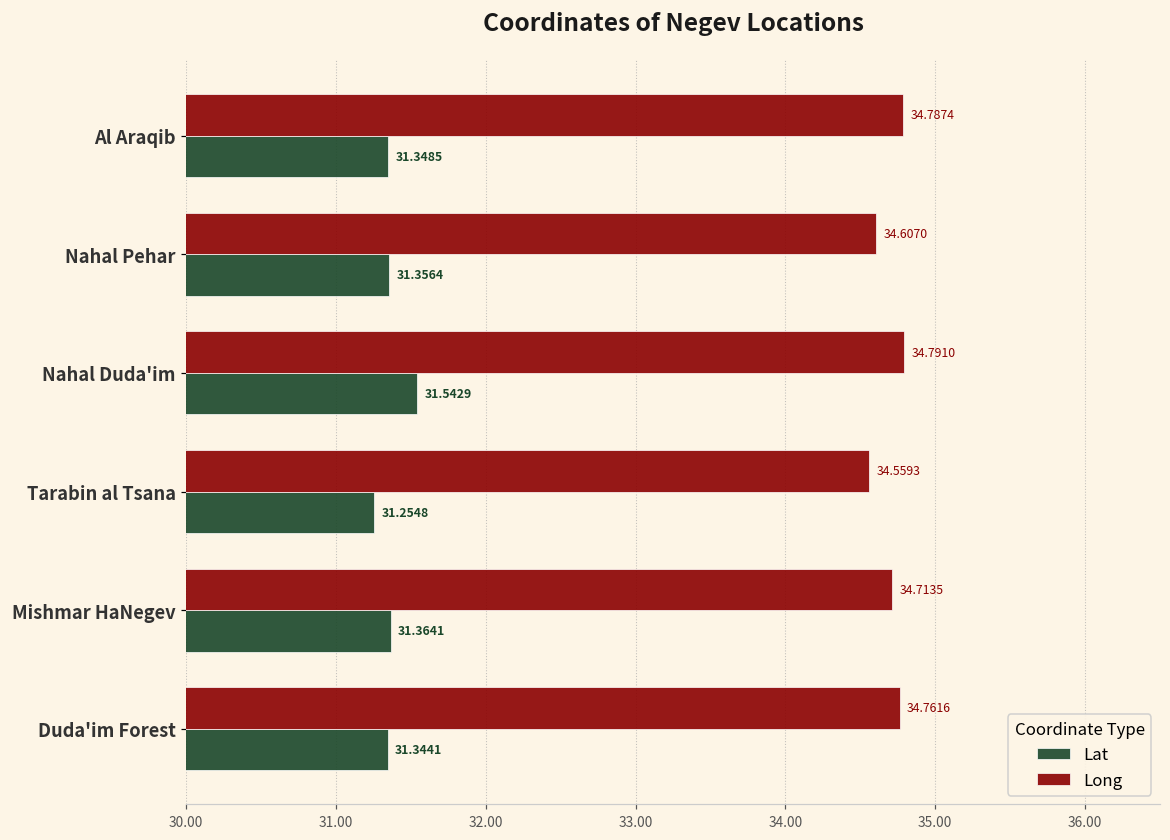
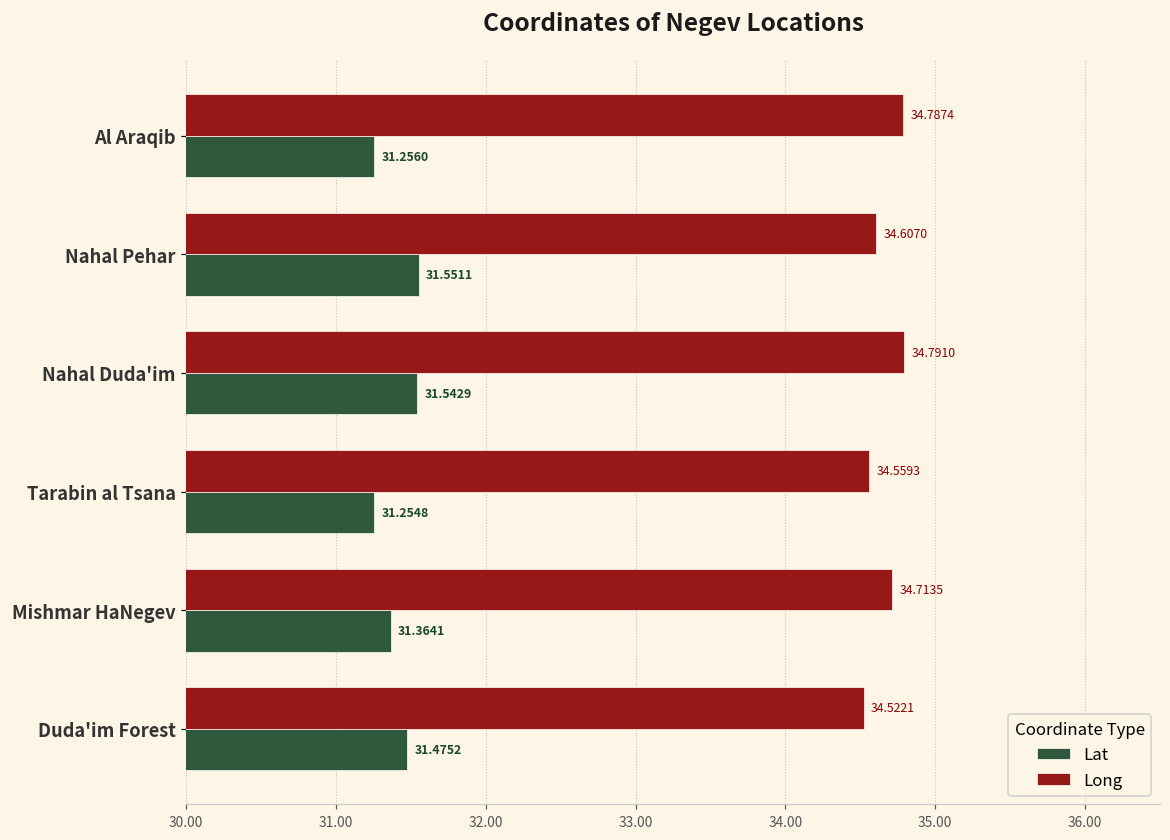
  {
    "Lat": {
-     "Al Araqib": 31.3485,
-     "Nahal Pehar": 31.3564,
+     "Al Araqib": 31.2560,
+     "Nahal Pehar": 31.5511,
      "Nahal Duda'im": 31.5429,
      "Tarabin al Tsana": 31.2548,
      "Mishmar HaNegev": 31.3641,
-     "Duda'im Forest": 31.3441
+     "Duda'im Forest": 31.4752
    },
    "Long": {
      "Al Araqib": 34.7874,
      "Nahal Pehar": 34.6070,
      "Nahal Duda'im": 34.7910,
      "Tarabin al Tsana": 34.5593,
      "Mishmar HaNegev": 34.7135,
-     "Duda'im Forest": 34.7616
+     "Duda'im Forest": 34.5221
    }
  }
